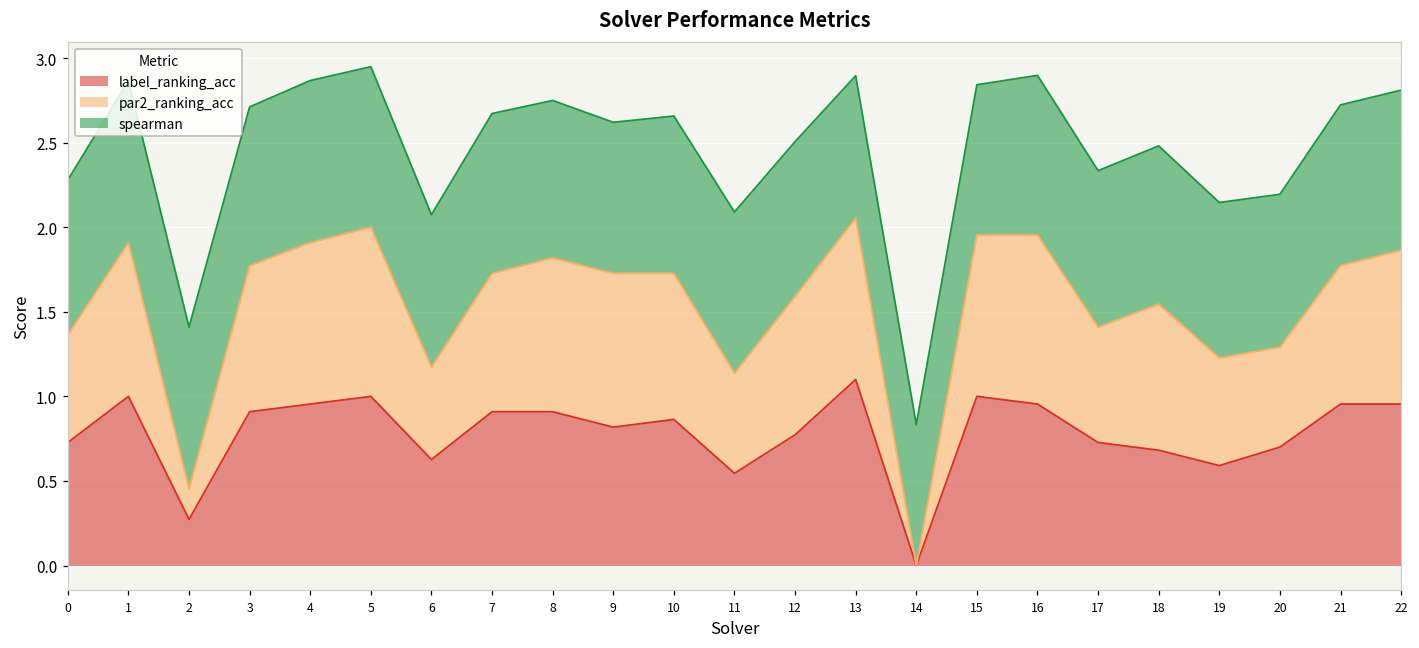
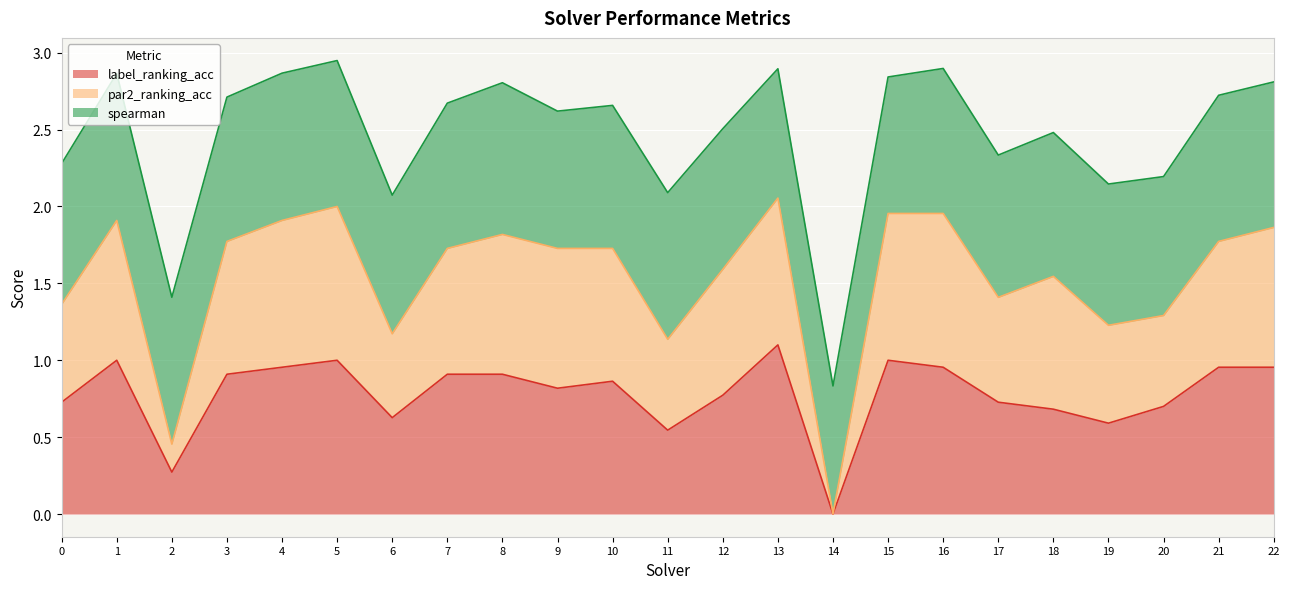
  {
    "label_ranking_acc": {
      "0": 0.73,
      "1": 1.00,
      "2": 0.27,
      "3": 0.91,
      "4": 0.95,
      "5": 1.00,
      "6": 0.63,
      "7": 0.91,
      "8": 0.91,
      "9": 0.82,
      "10": 0.86,
      "11": 0.55,
      "12": 0.77,
      "13": 1.10,
      "15": 1.00,
      "16": 0.95,
      "17": 0.73,
      "18": 0.68,
      "19": 0.59,
      "20": 0.70,
      "21": 0.95,
      "22": 0.95
    },
    "par2_ranking_acc": {
      "0": 0.64,
      "1": 0.91,
      "2": 0.18,
      "3": 0.86,
      "4": 0.95,
      "5": 1.00,
      "6": 0.55,
      "7": 0.82,
      "8": 0.91,
      "9": 0.91,
      "10": 0.86,
      "11": 0.59,
      "12": 0.82,
      "13": 0.95,
      "15": 0.95,
      "16": 1.00,
      "17": 0.68,
      "18": 0.86,
      "19": 0.64,
      "20": 0.59,
      "21": 0.82,
      "22": 0.91
    },
    "spearman": {
      "0": 0.92,
      "2": 0.95,
      "3": 0.94,
      "4": 0.96,
      "5": 0.95,
      "6": 0.90,
      "7": 0.94,
-     "8": 0.93,
+     "8": 0.99,
      "9": 0.89,
      "10": 0.93,
      "11": 0.95,
      "12": 0.91,
      "13": 0.84,
      "14": 0.83,
      "15": 0.89,
      "16": 0.94,
      "17": 0.93,
      "18": 0.94,
      "19": 0.92,
      "20": 0.90,
      "21": 0.95,
      "22": 0.95
    }
  }
